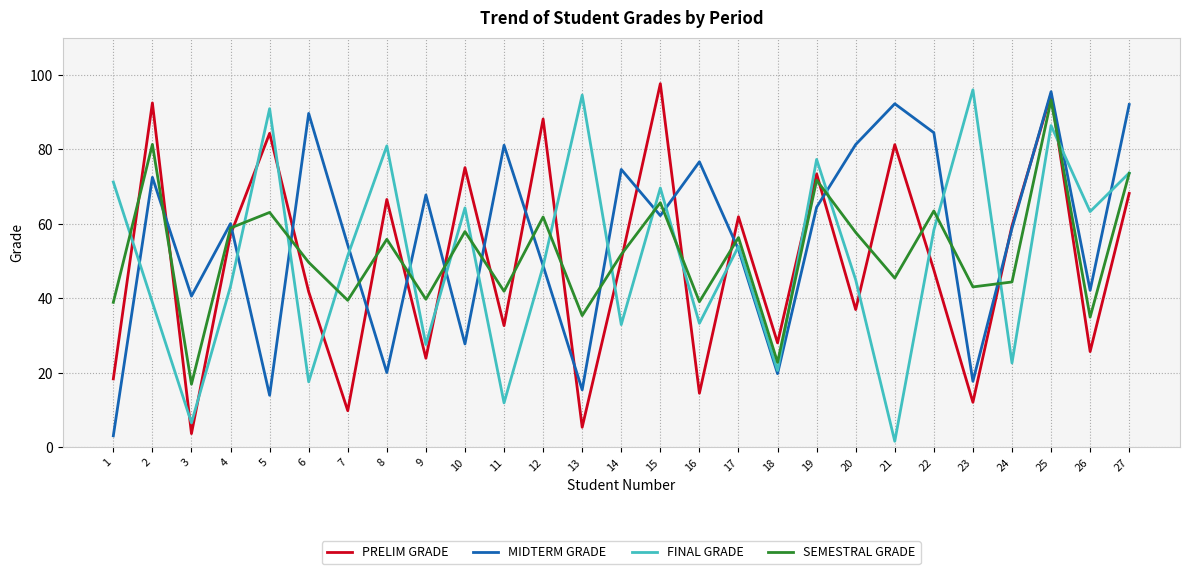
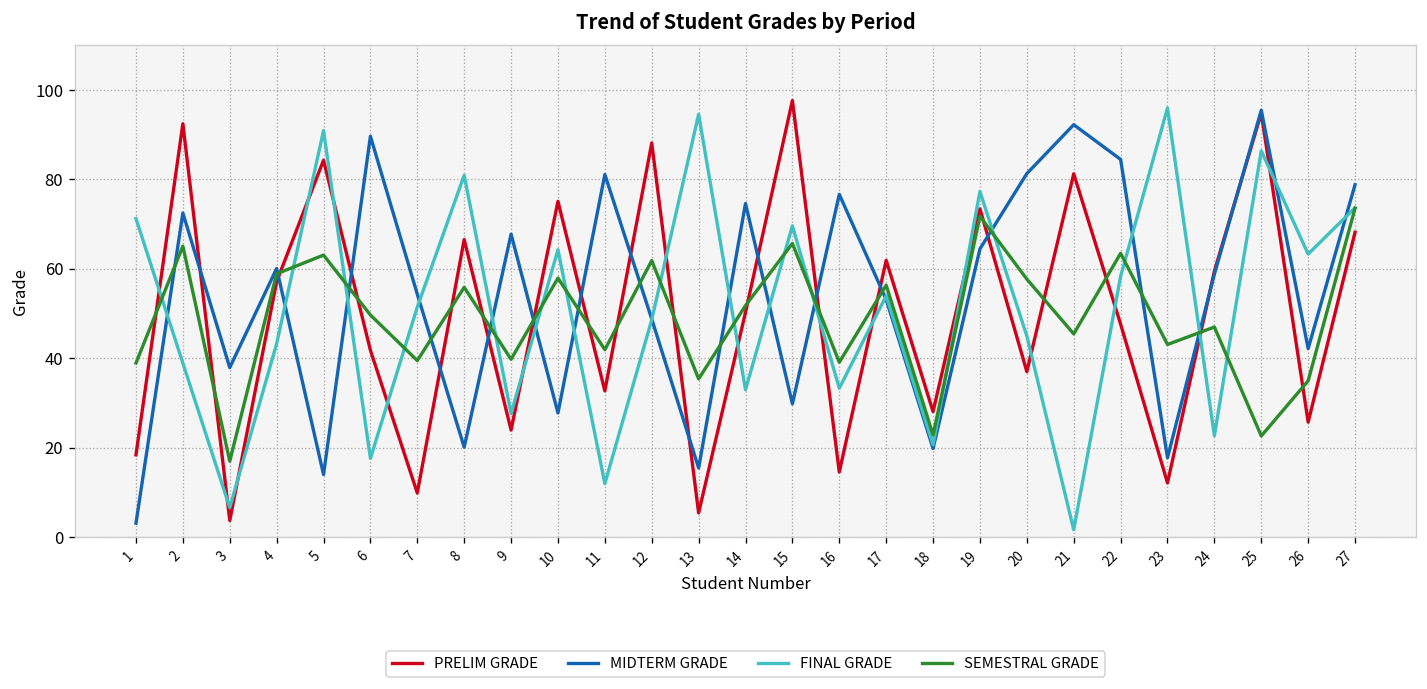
  {
    "PRELIM GRADE": {
      "1": 18,
      "2": 92,
      "3": 4,
      "4": 57,
      "5": 84,
      "6": 42,
      "7": 10,
      "8": 67,
      "9": 24,
      "10": 75,
      "11": 33,
      "12": 88,
      "13": 5,
      "14": 50,
      "15": 98,
      "16": 15,
      "17": 62,
      "18": 28,
      "19": 73,
      "20": 37,
      "21": 81,
      "22": 48,
      "23": 12,
      "26": 26,
      "27": 68
    },
    "MIDTERM GRADE": {
      "1": 3,
      "2": 72,
-     "3": 41,
+     "3": 38,
      "4": 60,
      "5": 14,
      "6": 90,
      "7": 54,
      "8": 20,
      "9": 68,
      "10": 28,
      "11": 81,
      "13": 15,
      "14": 75,
-     "15": 62,
+     "15": 30,
      "16": 77,
      "17": 53,
      "18": 20,
      "19": 64,
      "20": 81,
      "21": 92,
      "22": 84,
      "23": 18,
      "26": 42,
-     "27": 92
+     "27": 79
    },
    "FINAL GRADE": {
      "1": 71,
      "2": 39,
      "3": 7,
      "4": 43,
      "5": 91,
      "6": 18,
      "7": 51,
      "8": 81,
      "9": 28,
      "10": 64,
      "11": 12,
      "13": 95,
      "14": 33,
      "15": 70,
      "16": 33,
      "17": 54,
      "18": 21,
      "19": 77,
      "20": 45,
      "21": 2,
      "22": 58,
      "23": 96,
      "24": 23,
      "25": 86,
      "26": 63
    },
    "SEMESTRAL GRADE": {
      "1": 39,
-     "2": 81,
+     "2": 65,
      "3": 17,
      "4": 59,
      "5": 63,
      "6": 50,
      "7": 39,
      "8": 56,
      "9": 40,
      "10": 58,
      "11": 42,
      "12": 62,
      "13": 35,
      "14": 52,
      "15": 66,
      "16": 39,
      "17": 56,
      "18": 23,
      "19": 72,
      "20": 58,
      "21": 45,
      "22": 63,
      "23": 43,
-     "24": 44,
-     "25": 93,
+     "24": 47,
+     "25": 23,
      "26": 35
    }
  }
